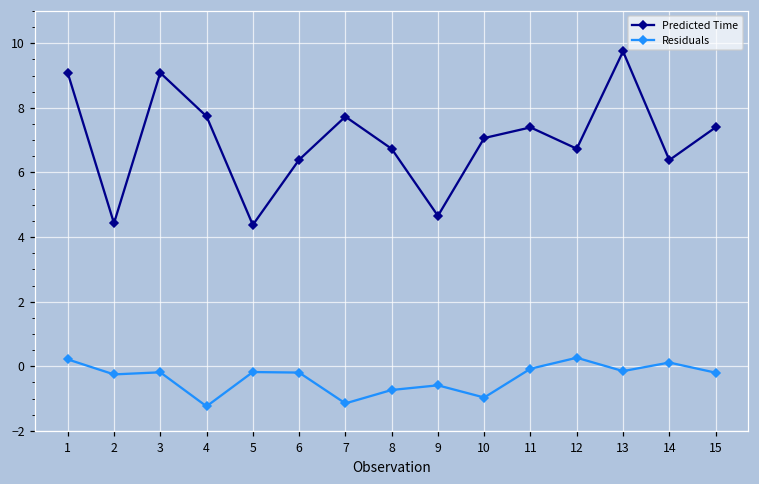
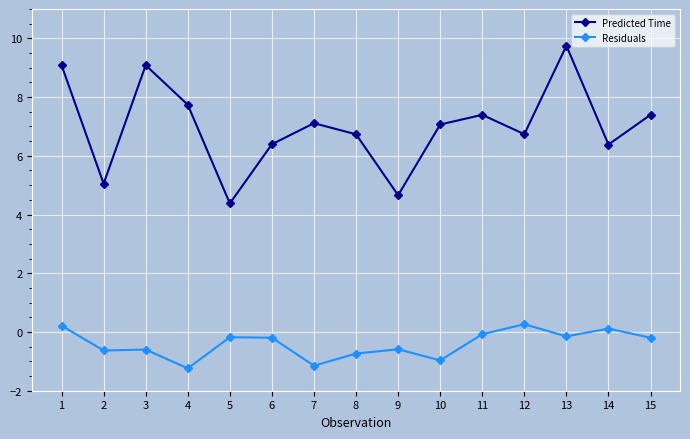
  {
    "Predicted Time": {
      "1": 9.1,
-     "2": 4.4,
+     "2": 5.1,
      "3": 9.1,
      "4": 7.7,
      "5": 4.4,
      "6": 6.4,
-     "7": 7.7,
+     "7": 7.1,
      "8": 6.7,
      "9": 4.7,
      "10": 7.1,
      "11": 7.4,
      "12": 6.7,
      "13": 9.7,
      "14": 6.4,
      "15": 7.4
    },
    "Residuals": {
      "1": 0.2,
-     "2": -0.3,
-     "3": -0.2,
+     "2": -0.6,
+     "3": -0.6,
      "4": -1.2,
      "5": -0.2,
      "6": -0.2,
      "7": -1.1,
      "8": -0.7,
      "9": -0.6,
      "10": -1.0,
      "11": -0.1,
      "12": 0.3,
      "13": -0.1,
      "14": 0.1,
      "15": -0.2
    }
  }
